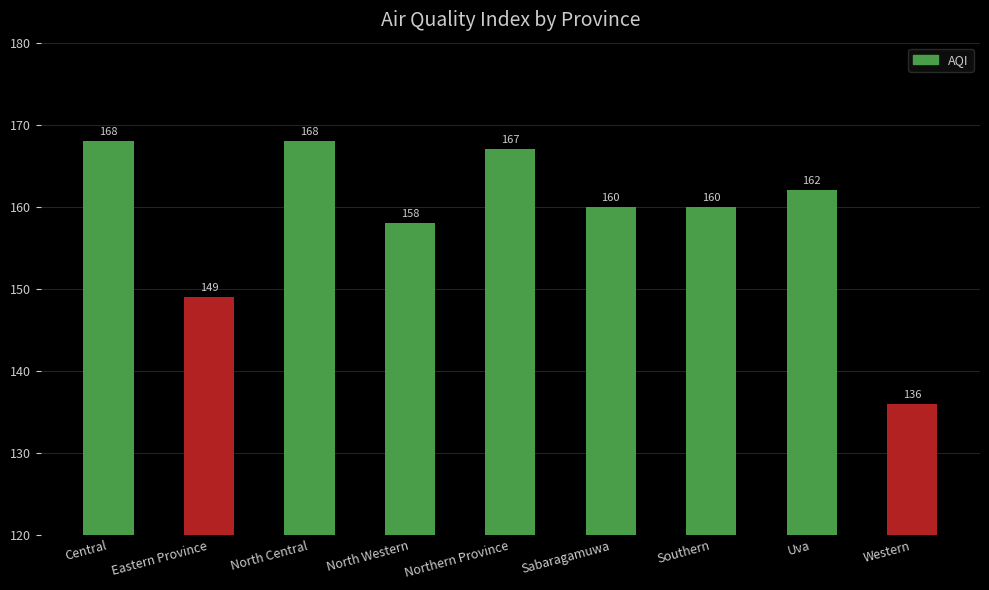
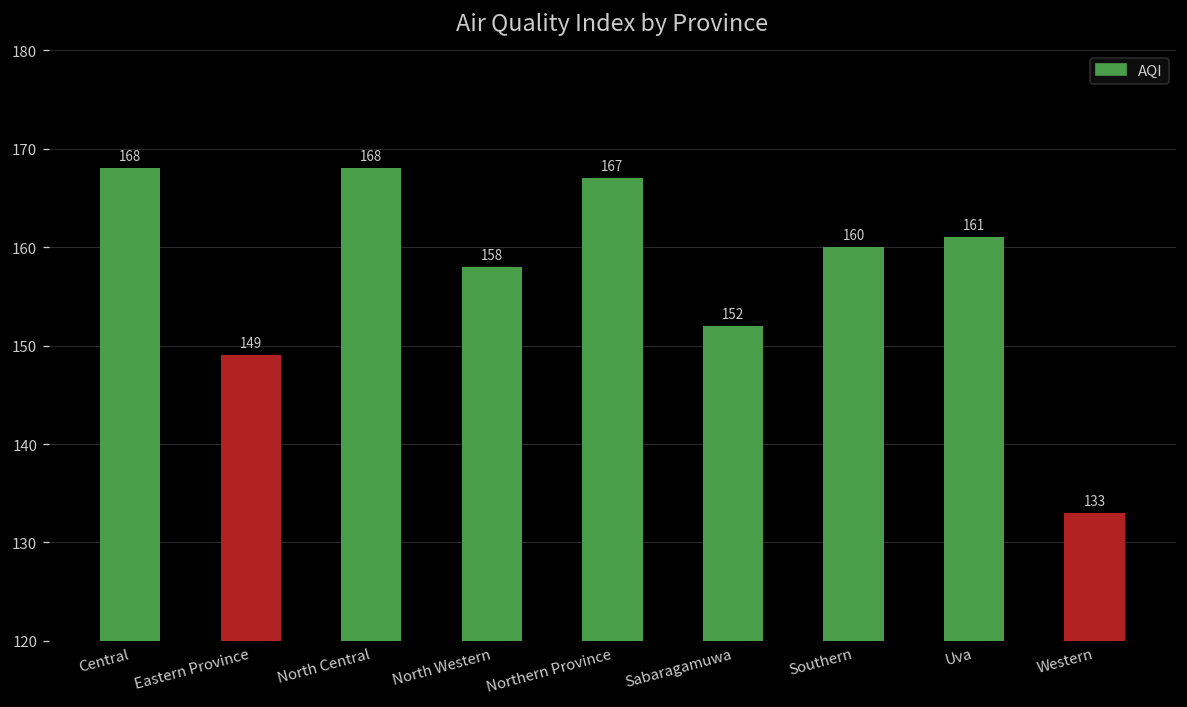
  {
    "Central": 168,
    "Eastern Province": 149,
    "North Central": 168,
    "North Western": 158,
    "Northern Province": 167,
-   "Sabaragamuwa": 160,
+   "Sabaragamuwa": 152,
    "Southern": 160,
-   "Uva": 162,
-   "Western": 136
+   "Uva": 161,
+   "Western": 133
  }
